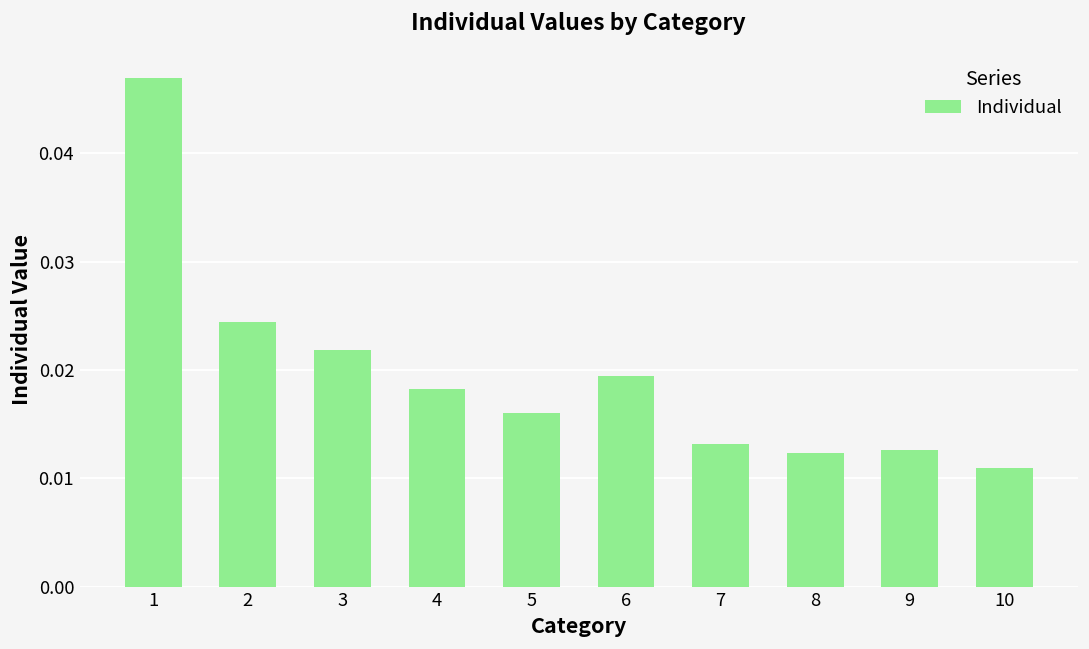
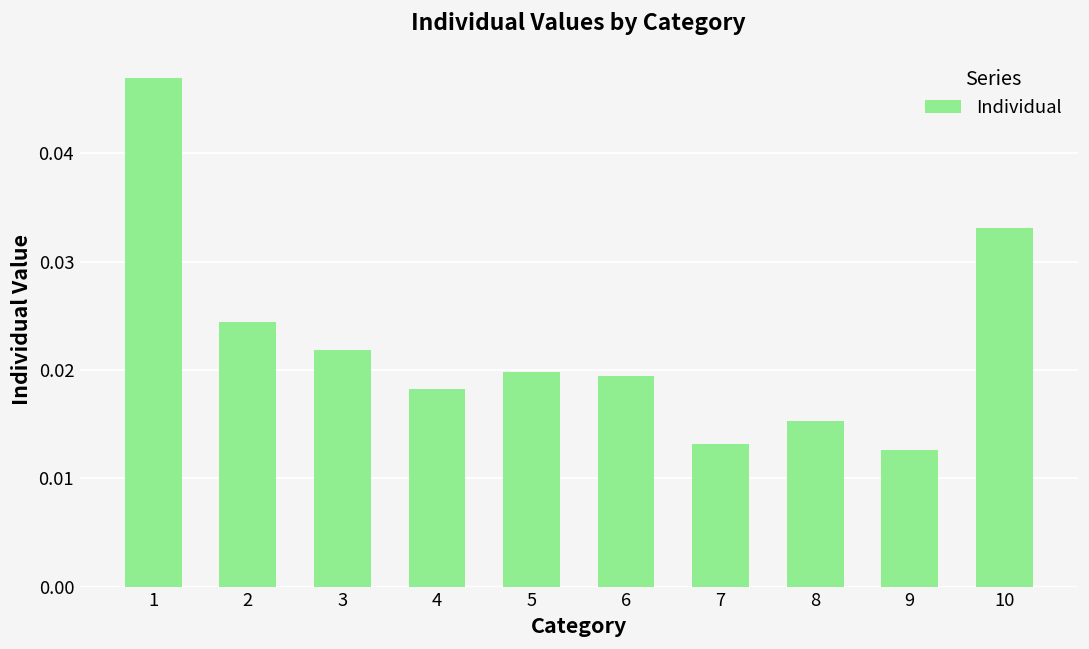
  {
    "1": 0.047,
    "2": 0.024,
    "3": 0.022,
    "4": 0.018,
-   "5": 0.016,
+   "5": 0.020,
    "6": 0.019,
    "7": 0.013,
-   "8": 0.012,
+   "8": 0.015,
    "9": 0.013,
-   "10": 0.011
+   "10": 0.033
  }
